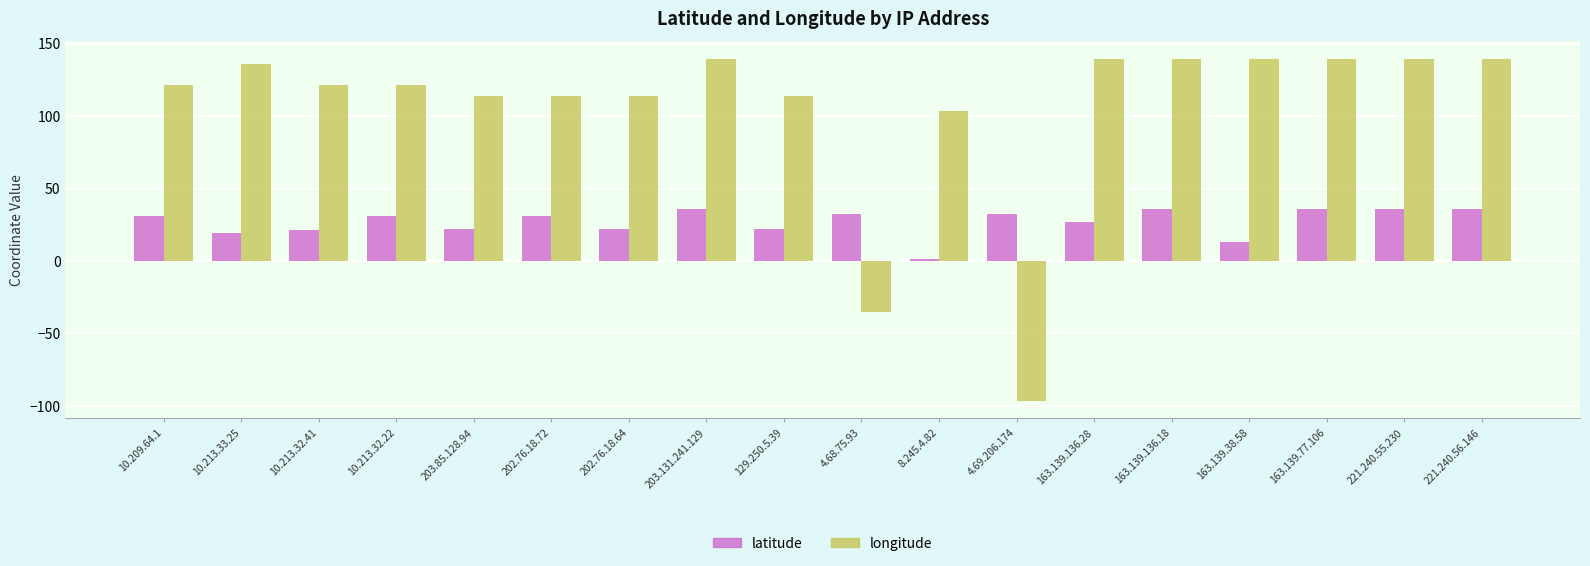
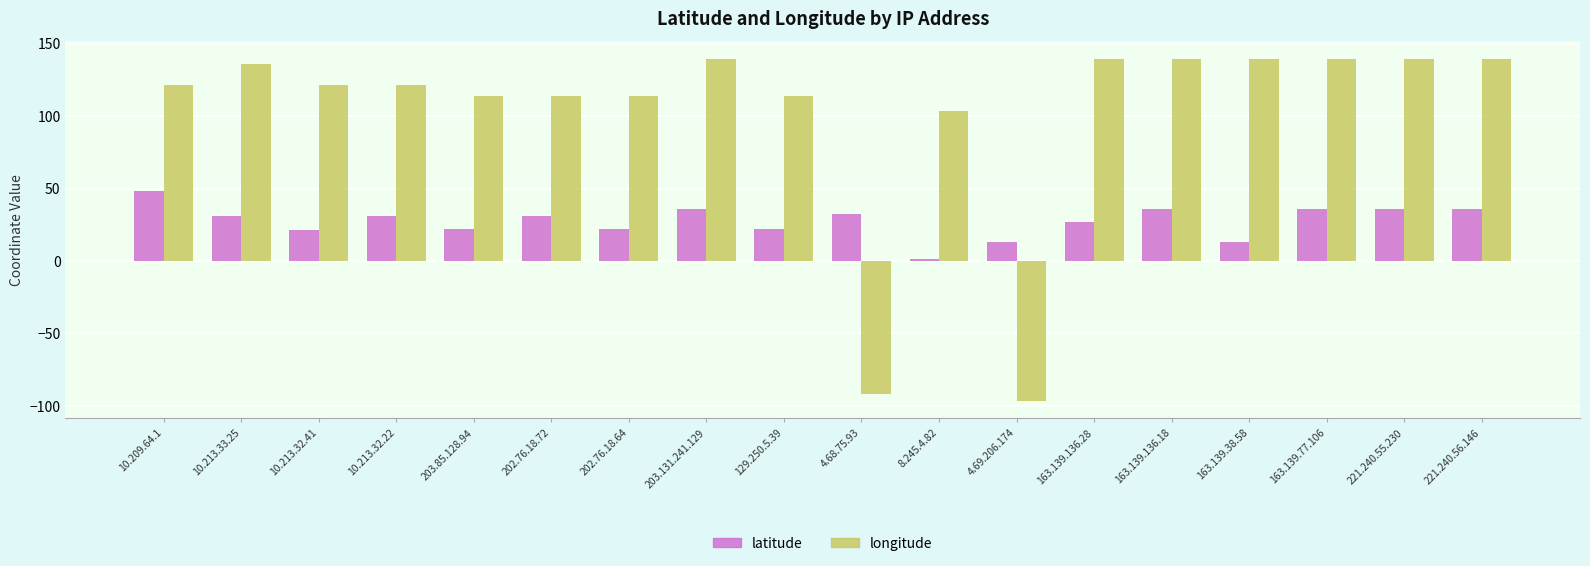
  {
    "latitude": {
-     "10.209.64.1": 31,
-     "10.213.33.25": 19,
+     "10.209.64.1": 48,
+     "10.213.33.25": 31,
      "10.213.32.41": 21,
      "10.213.32.22": 31,
      "203.85.128.94": 22,
      "202.76.18.72": 31,
      "202.76.18.64": 22,
      "203.131.241.129": 36,
      "129.250.5.39": 22,
      "4.68.75.93": 33,
-     "4.69.206.174": 33,
+     "4.69.206.174": 13,
      "163.139.136.28": 27,
      "163.139.136.18": 36,
      "163.139.38.58": 13,
      "163.139.77.106": 36,
      "221.240.55.230": 36,
      "221.240.56.146": 36
    },
    "longitude": {
      "10.209.64.1": 121,
      "10.213.33.25": 136,
      "10.213.32.41": 121,
      "10.213.32.22": 121,
      "203.85.128.94": 114,
      "202.76.18.72": 114,
      "202.76.18.64": 114,
      "203.131.241.129": 140,
      "129.250.5.39": 114,
-     "4.68.75.93": -35,
+     "4.68.75.93": -92,
      "8.245.4.82": 104,
      "4.69.206.174": -97,
      "163.139.136.28": 140,
      "163.139.136.18": 140,
      "163.139.38.58": 140,
      "163.139.77.106": 140,
      "221.240.55.230": 140,
      "221.240.56.146": 140
    }
  }
